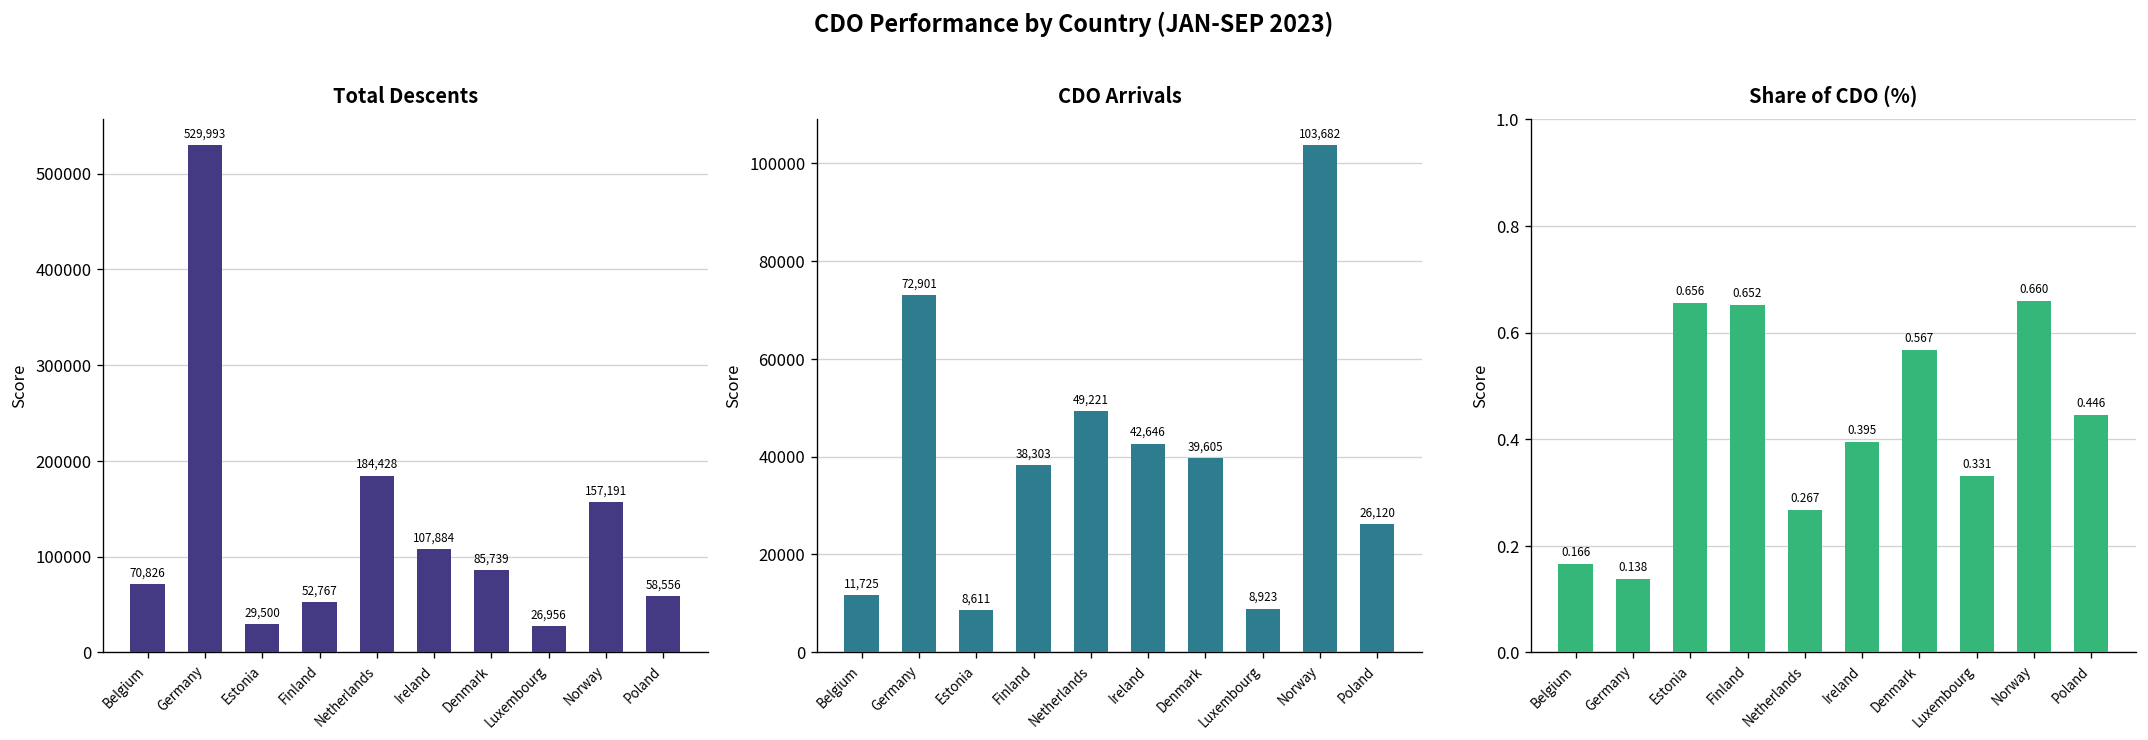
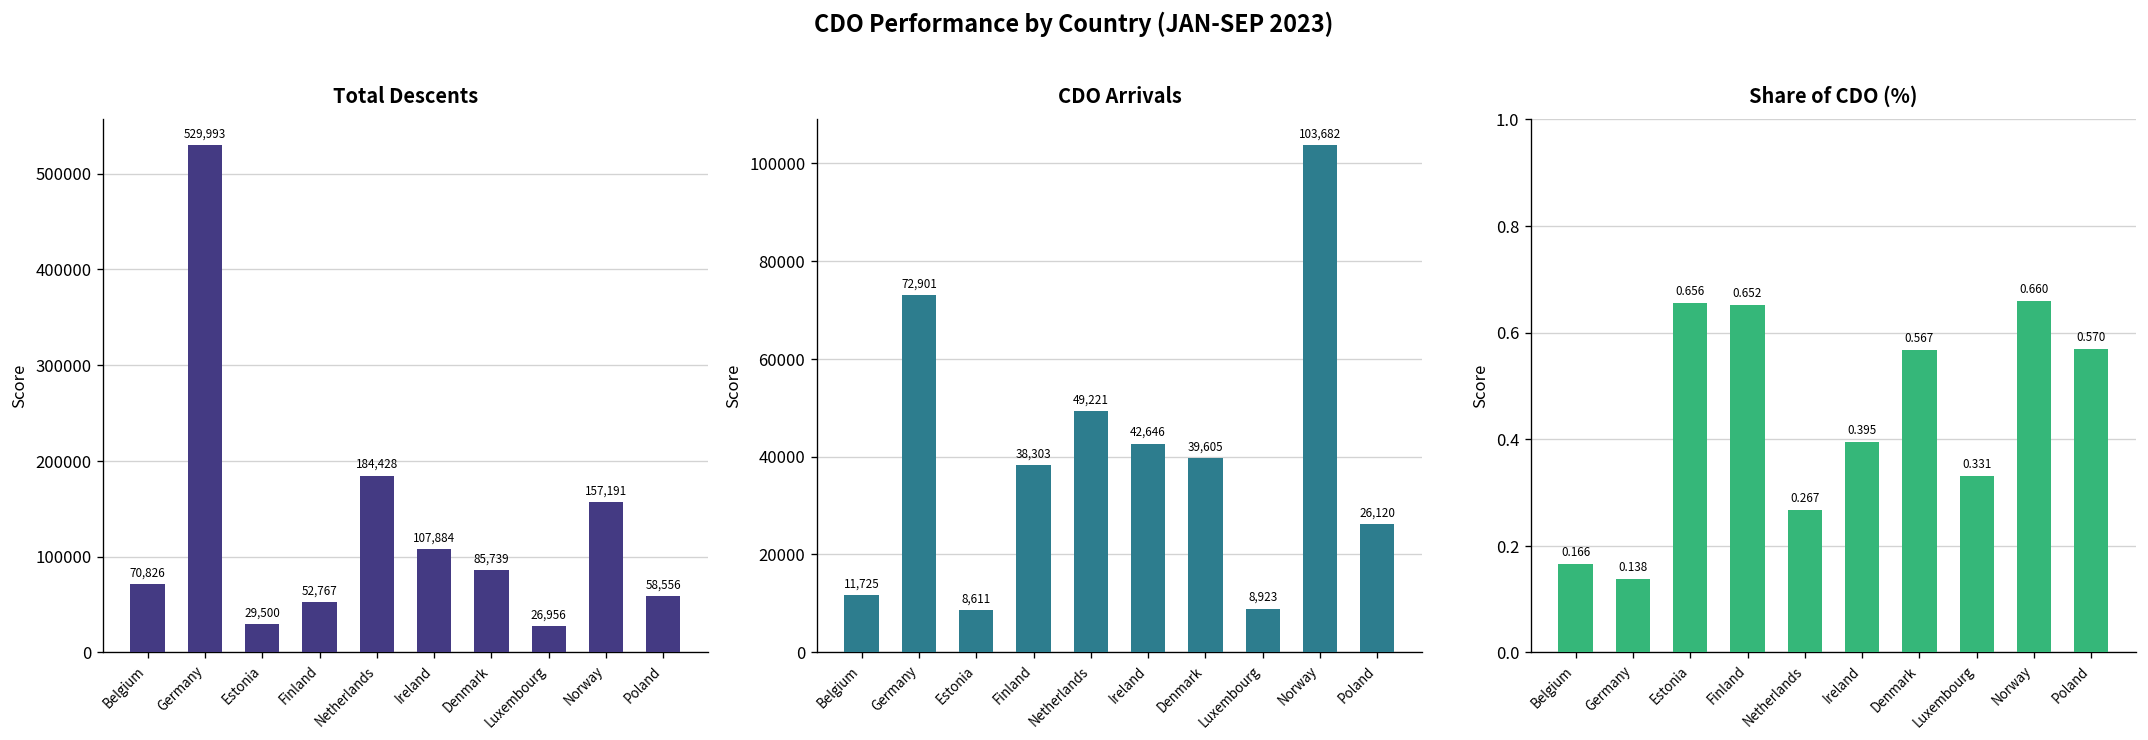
  {
    "Total Descents": {
      "Belgium": "70,826",
      "Germany": "529,993",
      "Estonia": "29,500",
      "Finland": "52,767",
      "Netherlands": "184,428",
      "Ireland": "107,884",
      "Denmark": "85,739",
      "Luxembourg": "26,956",
      "Norway": "157,191",
      "Poland": "58,556"
    },
    "CDO Arrivals": {
      "Belgium": "11,725",
      "Germany": "72,901",
      "Estonia": "8,611",
      "Finland": "38,303",
      "Netherlands": "49,221",
      "Ireland": "42,646",
      "Denmark": "39,605",
      "Luxembourg": "8,923",
      "Norway": "103,682",
      "Poland": "26,120"
    },
    "Share of CDO (%)": {
      "Belgium": "0.166",
      "Germany": "0.138",
      "Estonia": "0.656",
      "Finland": "0.652",
      "Netherlands": "0.267",
      "Ireland": "0.395",
      "Denmark": "0.567",
      "Luxembourg": "0.331",
      "Norway": "0.660",
-     "Poland": "0.446"
+     "Poland": "0.570"
    }
  }
